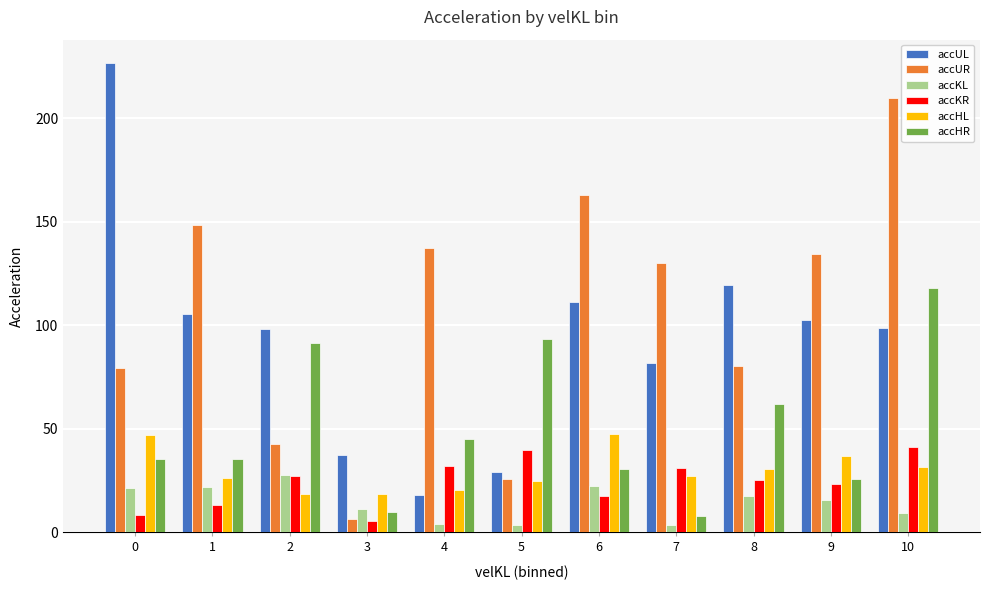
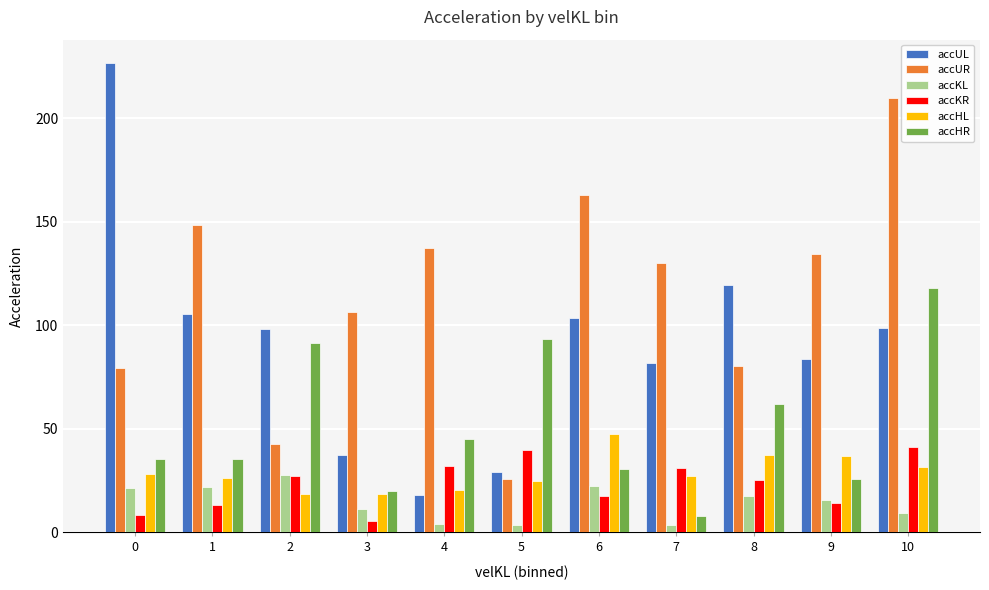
  {
    "accUL": {
      "0": 227,
      "1": 106,
      "2": 98,
      "3": 37,
      "4": 18,
      "5": 29,
-     "6": 111,
+     "6": 104,
      "7": 82,
      "8": 119,
-     "9": 103,
+     "9": 84,
      "10": 99
    },
    "accUR": {
      "0": 79,
      "1": 149,
      "2": 43,
-     "3": 7,
+     "3": 106,
      "4": 137,
      "5": 26,
      "6": 163,
      "7": 130,
      "8": 80,
      "9": 135,
      "10": 210
    },
    "accKL": {
      "0": 21,
      "1": 22,
      "2": 28,
      "3": 11,
      "4": 4,
      "5": 4,
      "6": 23,
      "7": 3,
      "8": 17,
      "9": 15,
      "10": 9
    },
    "accKR": {
      "0": 8,
      "1": 13,
      "2": 27,
      "3": 5,
      "4": 32,
      "5": 40,
      "6": 18,
      "7": 31,
      "8": 25,
-     "9": 23,
+     "9": 14,
      "10": 41
    },
    "accHL": {
-     "0": 47,
+     "0": 28,
      "1": 26,
      "2": 19,
      "3": 18,
      "4": 20,
      "5": 25,
      "6": 48,
      "7": 27,
-     "8": 31,
+     "8": 37,
      "9": 37,
      "10": 32
    },
    "accHR": {
      "0": 35,
      "1": 35,
      "2": 92,
-     "3": 10,
+     "3": 20,
      "4": 45,
      "5": 93,
      "6": 31,
      "7": 8,
      "8": 62,
      "9": 26,
      "10": 118
    }
  }
